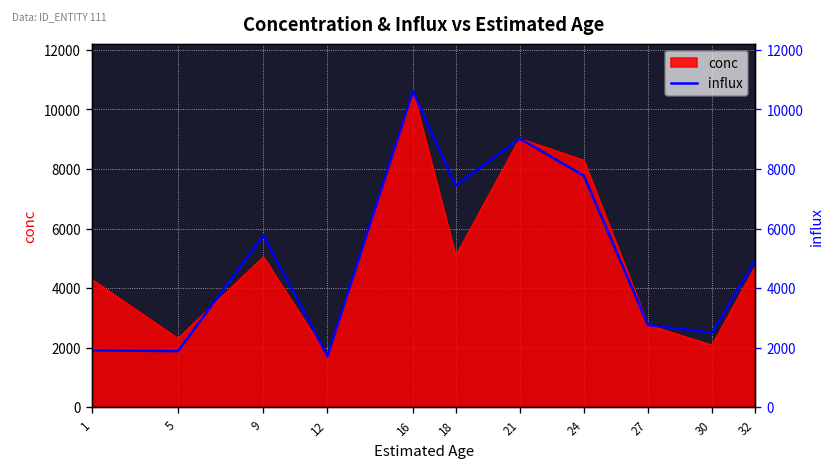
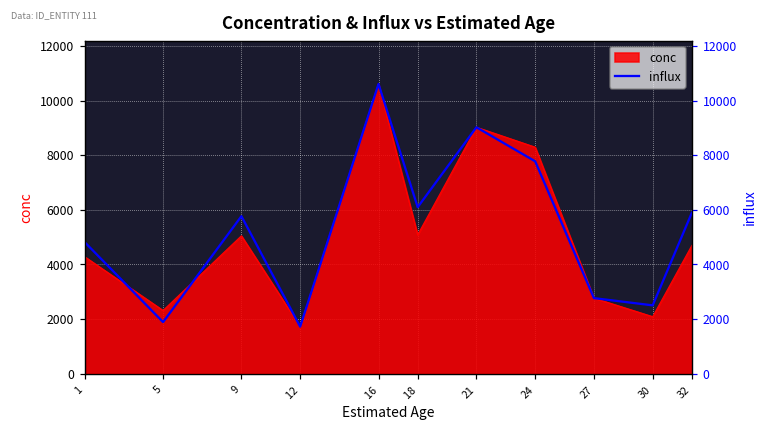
  {
    "conc": {
      "1": 4300,
      "5": 2300,
      "9": 5000,
      "12": 1700,
      "16": 10600,
      "18": 5100,
      "21": 9000,
      "24": 8300,
      "27": 2800,
      "30": 2100,
      "32": 4700
    },
    "influx": {
-     "1": 1900,
+     "1": 4800,
      "5": 1900,
      "9": 5800,
      "12": 1700,
      "16": 10600,
-     "18": 7400,
+     "18": 6100,
      "21": 9000,
      "24": 7800,
      "27": 2800,
      "30": 2500,
-     "32": 4900
+     "32": 5900
    }
  }
